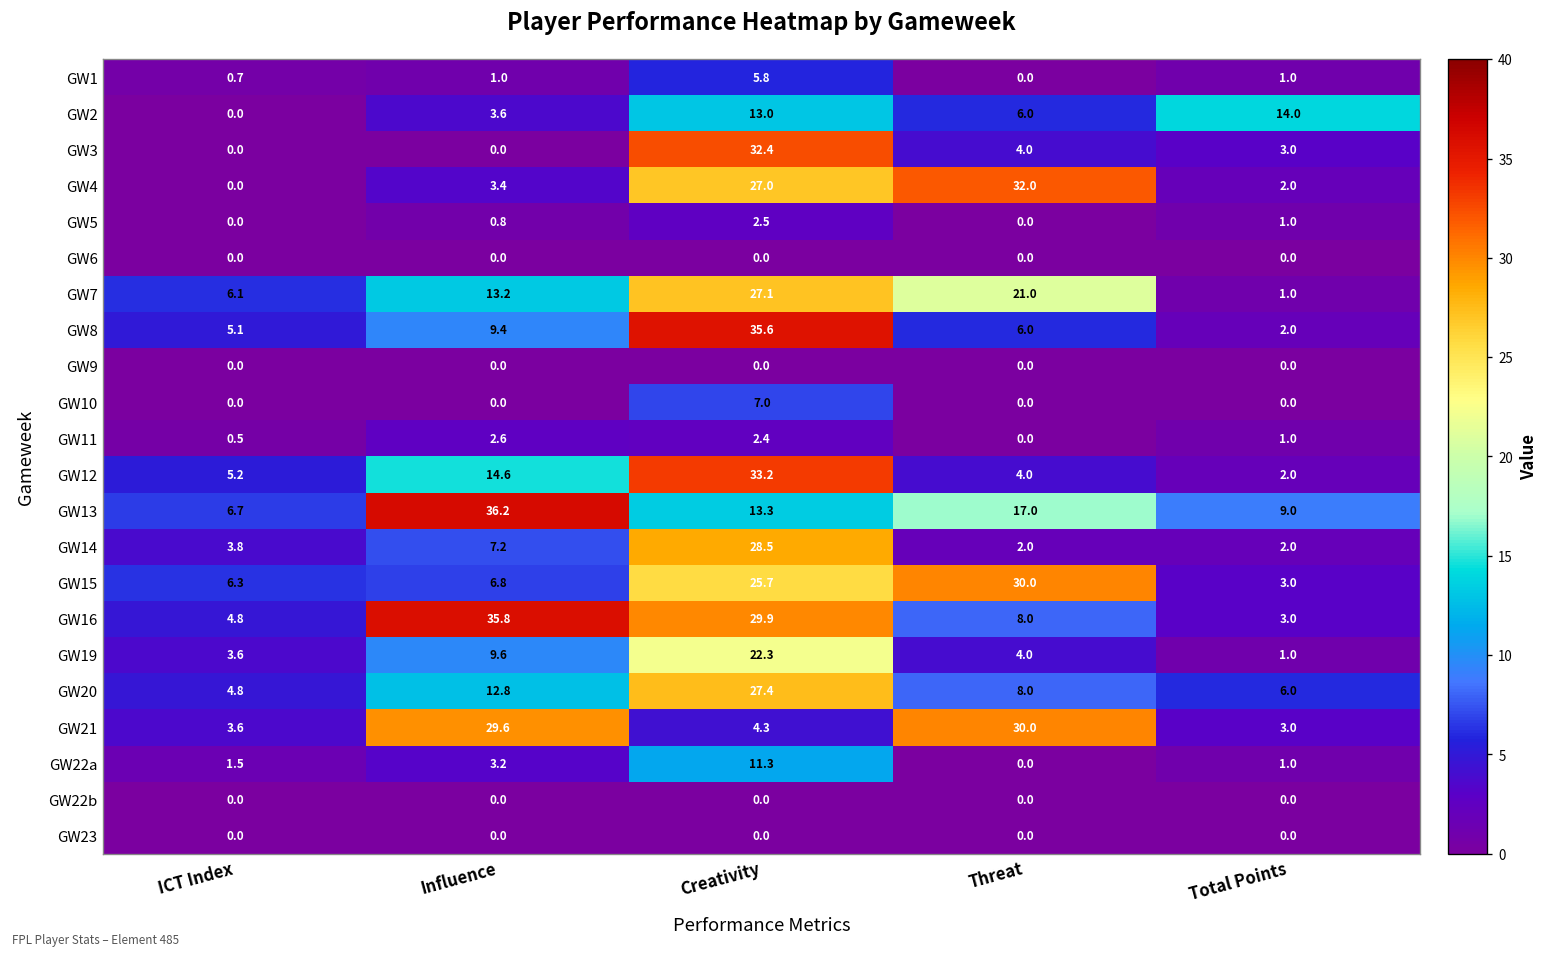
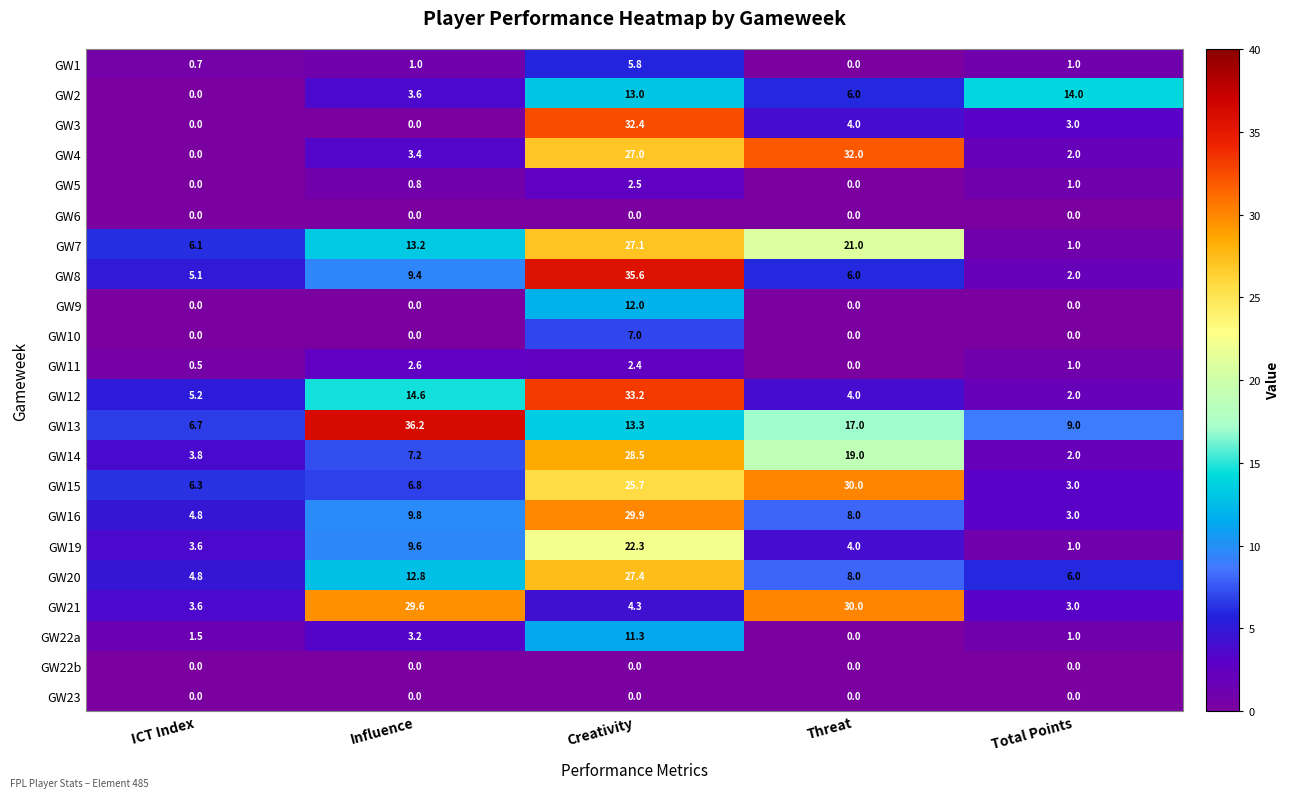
  {
    "GW1": {
      "ICT Index": 0.7,
      "Influence": 1.0,
      "Creativity": 5.8,
      "Threat": 0.0,
      "Total Points": 1.0
    },
    "GW2": {
      "ICT Index": 0.0,
      "Influence": 3.6,
      "Creativity": 13.0,
      "Threat": 6.0,
      "Total Points": 14.0
    },
    "GW3": {
      "ICT Index": 0.0,
      "Influence": 0.0,
      "Creativity": 32.4,
      "Threat": 4.0,
      "Total Points": 3.0
    },
    "GW4": {
      "ICT Index": 0.0,
      "Influence": 3.4,
      "Creativity": 27.0,
      "Threat": 32.0,
      "Total Points": 2.0
    },
    "GW5": {
      "ICT Index": 0.0,
      "Influence": 0.8,
      "Creativity": 2.5,
      "Threat": 0.0,
      "Total Points": 1.0
    },
    "GW6": {
      "ICT Index": 0.0,
      "Influence": 0.0,
      "Creativity": 0.0,
      "Threat": 0.0,
      "Total Points": 0.0
    },
    "GW7": {
      "ICT Index": 6.1,
      "Influence": 13.2,
      "Creativity": 27.1,
      "Threat": 21.0,
      "Total Points": 1.0
    },
    "GW8": {
      "ICT Index": 5.1,
      "Influence": 9.4,
      "Creativity": 35.6,
      "Threat": 6.0,
      "Total Points": 2.0
    },
    "GW9": {
      "ICT Index": 0.0,
      "Influence": 0.0,
-     "Creativity": 0.0,
+     "Creativity": 12.0,
      "Threat": 0.0,
      "Total Points": 0.0
    },
    "GW10": {
      "ICT Index": 0.0,
      "Influence": 0.0,
      "Creativity": 7.0,
      "Threat": 0.0,
      "Total Points": 0.0
    },
    "GW11": {
      "ICT Index": 0.5,
      "Influence": 2.6,
      "Creativity": 2.4,
      "Threat": 0.0,
      "Total Points": 1.0
    },
    "GW12": {
      "ICT Index": 5.2,
      "Influence": 14.6,
      "Creativity": 33.2,
      "Threat": 4.0,
      "Total Points": 2.0
    },
    "GW13": {
      "ICT Index": 6.7,
      "Influence": 36.2,
      "Creativity": 13.3,
      "Threat": 17.0,
      "Total Points": 9.0
    },
    "GW14": {
      "ICT Index": 3.8,
      "Influence": 7.2,
      "Creativity": 28.5,
-     "Threat": 2.0,
+     "Threat": 19.0,
      "Total Points": 2.0
    },
    "GW15": {
      "ICT Index": 6.3,
      "Influence": 6.8,
      "Creativity": 25.7,
      "Threat": 30.0,
      "Total Points": 3.0
    },
    "GW16": {
      "ICT Index": 4.8,
-     "Influence": 35.8,
+     "Influence": 9.8,
      "Creativity": 29.9,
      "Threat": 8.0,
      "Total Points": 3.0
    },
    "GW19": {
      "ICT Index": 3.6,
      "Influence": 9.6,
      "Creativity": 22.3,
      "Threat": 4.0,
      "Total Points": 1.0
    },
    "GW20": {
      "ICT Index": 4.8,
      "Influence": 12.8,
      "Creativity": 27.4,
      "Threat": 8.0,
      "Total Points": 6.0
    },
    "GW21": {
      "ICT Index": 3.6,
      "Influence": 29.6,
      "Creativity": 4.3,
      "Threat": 30.0,
      "Total Points": 3.0
    },
    "GW22a": {
      "ICT Index": 1.5,
      "Influence": 3.2,
      "Creativity": 11.3,
      "Threat": 0.0,
      "Total Points": 1.0
    },
    "GW22b": {
      "ICT Index": 0.0,
      "Influence": 0.0,
      "Creativity": 0.0,
      "Threat": 0.0,
      "Total Points": 0.0
    },
    "GW23": {
      "ICT Index": 0.0,
      "Influence": 0.0,
      "Creativity": 0.0,
      "Threat": 0.0,
      "Total Points": 0.0
    }
  }
